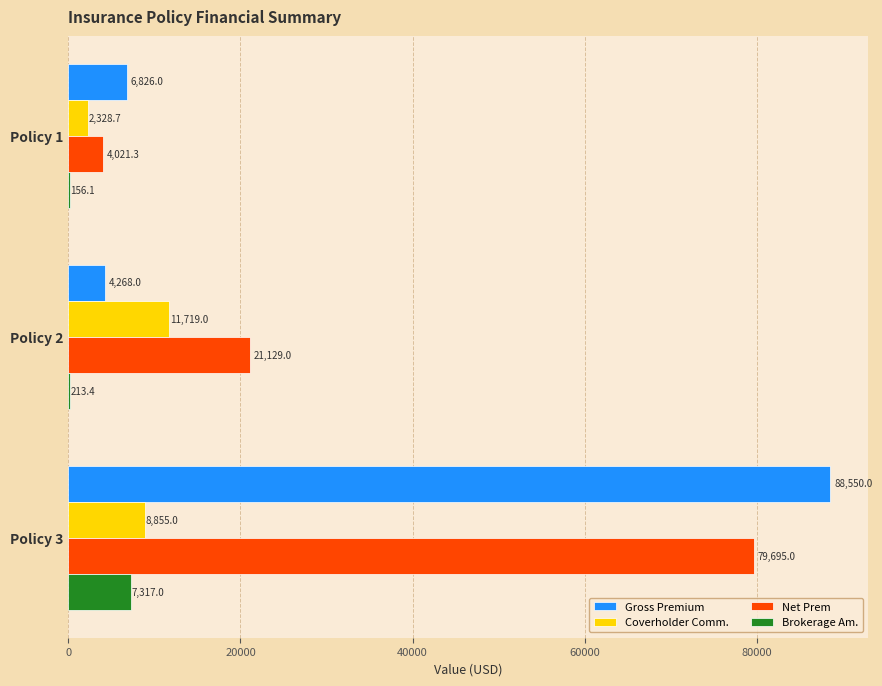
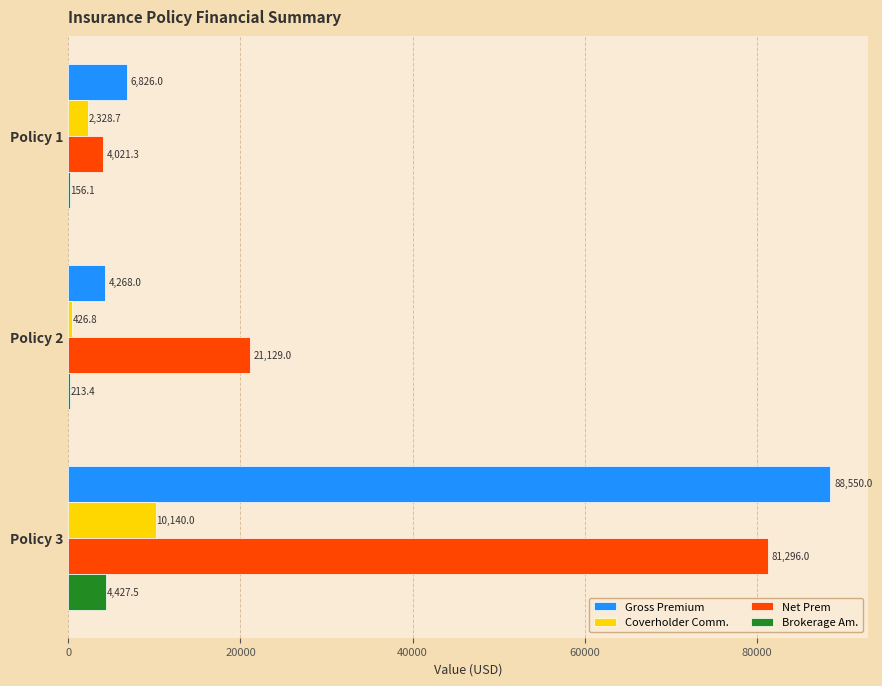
  {
    "Gross Premium": {
      "Policy 1": "6,826.0",
      "Policy 2": "4,268.0",
      "Policy 3": "88,550.0"
    },
    "Coverholder Comm.": {
      "Policy 1": "2,328.7",
-     "Policy 2": "11,719.0",
-     "Policy 3": "8,855.0"
+     "Policy 2": "426.8",
+     "Policy 3": "10,140.0"
    },
    "Net Prem": {
      "Policy 1": "4,021.3",
      "Policy 2": "21,129.0",
-     "Policy 3": "79,695.0"
+     "Policy 3": "81,296.0"
    },
    "Brokerage Am.": {
      "Policy 1": "156.1",
      "Policy 2": "213.4",
-     "Policy 3": "7,317.0"
+     "Policy 3": "4,427.5"
    }
  }
